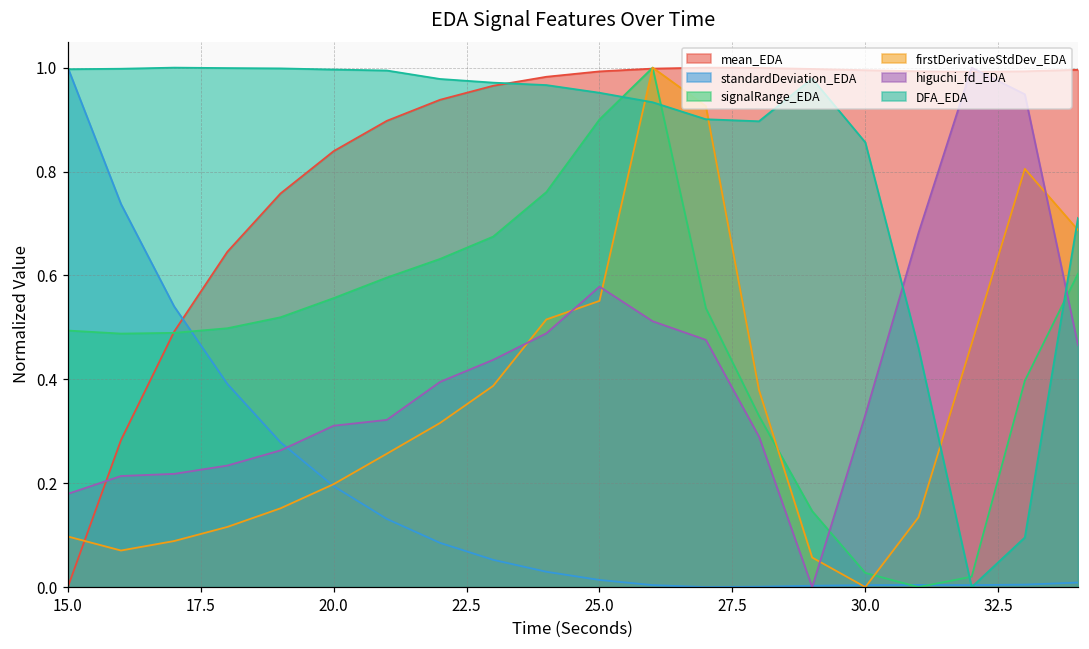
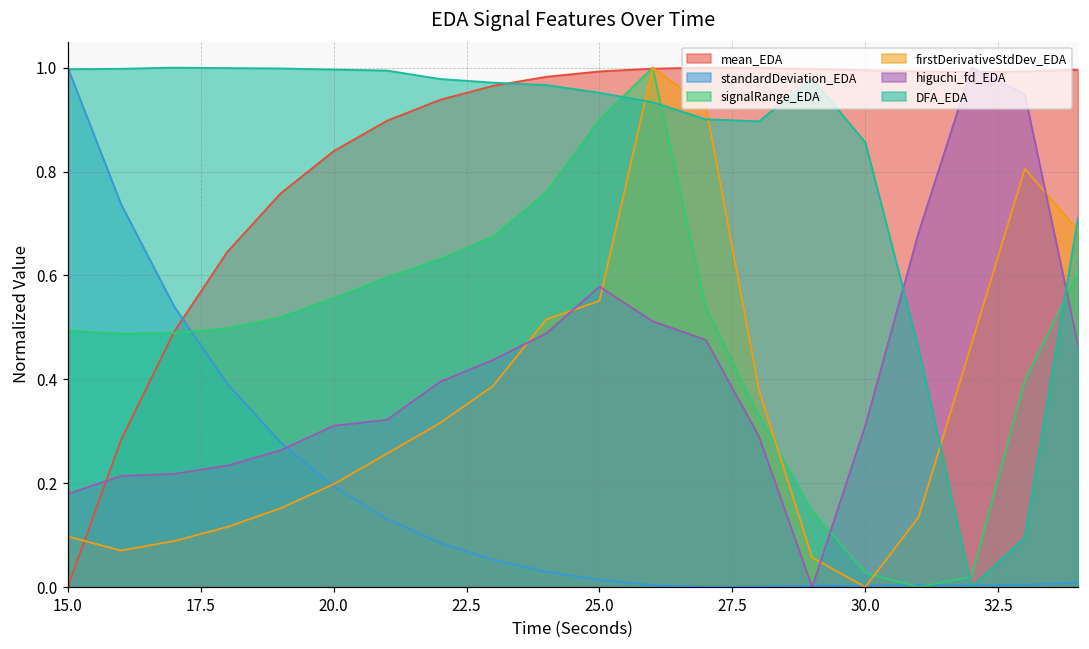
  {
    "mean_EDA": {
      "15.0": 0.00,
      "20.0": 0.84,
      "25.0": 0.99
    },
    "standardDeviation_EDA": {
      "25.0": 0.01
    },
    "firstDerivativeStdDev_EDA": {
      "15.0": 0.10,
      "25.0": 0.55
    },
    "higuchi_fd_EDA": {
      "15.0": 0.18,
      "20.0": 0.31,
      "25.0": 0.58,
-     "30.0": 0.33
+     "30.0": 0.31
    }
  }
